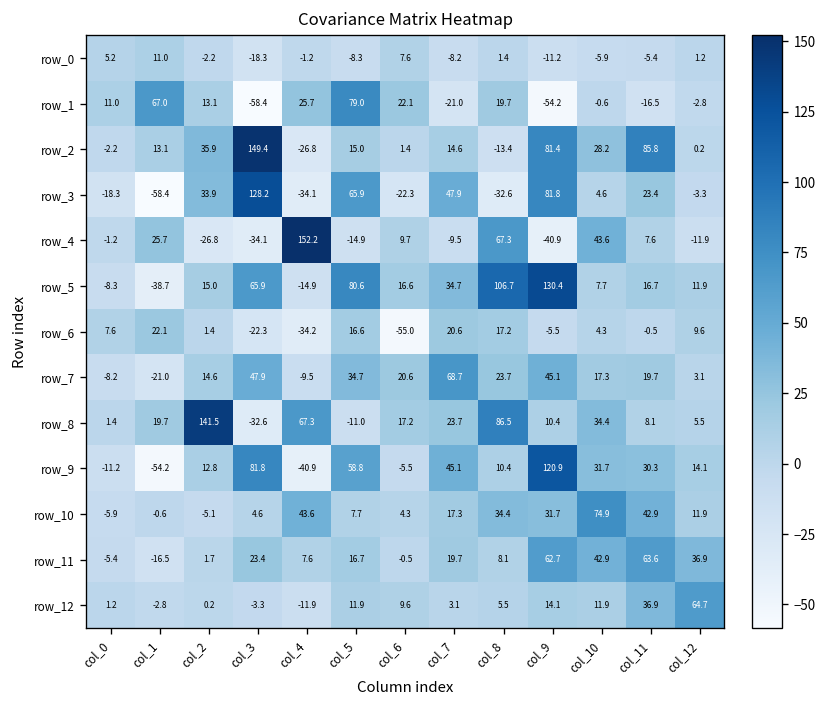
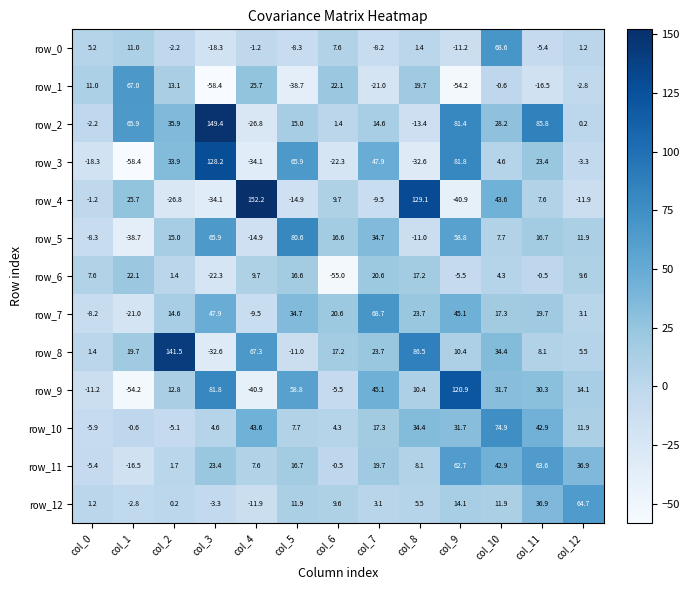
  {
    "row_0": {
      "col_0": 5.2,
      "col_1": 11.0,
      "col_2": -2.2,
      "col_3": -18.3,
      "col_4": -1.2,
      "col_5": -8.3,
      "col_6": 7.6,
      "col_7": -8.2,
      "col_8": 1.4,
      "col_9": -11.2,
-     "col_10": -5.9,
+     "col_10": 68.6,
      "col_11": -5.4,
      "col_12": 1.2
    },
    "row_1": {
      "col_0": 11.0,
      "col_1": 67.0,
      "col_2": 13.1,
      "col_3": -58.4,
      "col_4": 25.7,
-     "col_5": 79.0,
+     "col_5": -38.7,
      "col_6": 22.1,
      "col_7": -21.0,
      "col_8": 19.7,
      "col_9": -54.2,
      "col_10": -0.6,
      "col_11": -16.5,
      "col_12": -2.8
    },
    "row_2": {
      "col_0": -2.2,
-     "col_1": 13.1,
+     "col_1": 65.9,
      "col_2": 35.9,
      "col_3": 149.4,
      "col_4": -26.8,
      "col_5": 15.0,
      "col_6": 1.4,
      "col_7": 14.6,
      "col_8": -13.4,
      "col_9": 81.4,
      "col_10": 28.2,
      "col_11": 85.8,
      "col_12": 0.2
    },
    "row_3": {
      "col_0": -18.3,
      "col_1": -58.4,
      "col_2": 33.9,
      "col_3": 128.2,
      "col_4": -34.1,
      "col_5": 65.9,
      "col_6": -22.3,
      "col_7": 47.9,
      "col_8": -32.6,
      "col_9": 81.8,
      "col_10": 4.6,
      "col_11": 23.4,
      "col_12": -3.3
    },
    "row_4": {
      "col_0": -1.2,
      "col_1": 25.7,
      "col_2": -26.8,
      "col_3": -34.1,
      "col_4": 152.2,
      "col_5": -14.9,
      "col_6": 9.7,
      "col_7": -9.5,
-     "col_8": 67.3,
+     "col_8": 129.1,
      "col_9": -40.9,
      "col_10": 43.6,
      "col_11": 7.6,
      "col_12": -11.9
    },
    "row_5": {
      "col_0": -8.3,
      "col_1": -38.7,
      "col_2": 15.0,
      "col_3": 65.9,
      "col_4": -14.9,
      "col_5": 80.6,
      "col_6": 16.6,
      "col_7": 34.7,
-     "col_8": 106.7,
-     "col_9": 130.4,
+     "col_8": -11.0,
+     "col_9": 58.8,
      "col_10": 7.7,
      "col_11": 16.7,
      "col_12": 11.9
    },
    "row_6": {
      "col_0": 7.6,
      "col_1": 22.1,
      "col_2": 1.4,
      "col_3": -22.3,
-     "col_4": -34.2,
+     "col_4": 9.7,
      "col_5": 16.6,
      "col_6": -55.0,
      "col_7": 20.6,
      "col_8": 17.2,
      "col_9": -5.5,
      "col_10": 4.3,
      "col_11": -0.5,
      "col_12": 9.6
    },
    "row_7": {
      "col_0": -8.2,
      "col_1": -21.0,
      "col_2": 14.6,
      "col_3": 47.9,
      "col_4": -9.5,
      "col_5": 34.7,
      "col_6": 20.6,
      "col_7": 68.7,
      "col_8": 23.7,
      "col_9": 45.1,
      "col_10": 17.3,
      "col_11": 19.7,
      "col_12": 3.1
    },
    "row_8": {
      "col_0": 1.4,
      "col_1": 19.7,
      "col_2": 141.5,
      "col_3": -32.6,
      "col_4": 67.3,
      "col_5": -11.0,
      "col_6": 17.2,
      "col_7": 23.7,
      "col_8": 86.5,
      "col_9": 10.4,
      "col_10": 34.4,
      "col_11": 8.1,
      "col_12": 5.5
    },
    "row_9": {
      "col_0": -11.2,
      "col_1": -54.2,
      "col_2": 12.8,
      "col_3": 81.8,
      "col_4": -40.9,
      "col_5": 58.8,
      "col_6": -5.5,
      "col_7": 45.1,
      "col_8": 10.4,
      "col_9": 120.9,
      "col_10": 31.7,
      "col_11": 30.3,
      "col_12": 14.1
    },
    "row_10": {
      "col_0": -5.9,
      "col_1": -0.6,
      "col_2": -5.1,
      "col_3": 4.6,
      "col_4": 43.6,
      "col_5": 7.7,
      "col_6": 4.3,
      "col_7": 17.3,
      "col_8": 34.4,
      "col_9": 31.7,
      "col_10": 74.9,
      "col_11": 42.9,
      "col_12": 11.9
    },
    "row_11": {
      "col_0": -5.4,
      "col_1": -16.5,
      "col_2": 1.7,
      "col_3": 23.4,
      "col_4": 7.6,
      "col_5": 16.7,
      "col_6": -0.5,
      "col_7": 19.7,
      "col_8": 8.1,
      "col_9": 62.7,
      "col_10": 42.9,
      "col_11": 63.6,
      "col_12": 36.9
    },
    "row_12": {
      "col_0": 1.2,
      "col_1": -2.8,
      "col_2": 0.2,
      "col_3": -3.3,
      "col_4": -11.9,
      "col_5": 11.9,
      "col_6": 9.6,
      "col_7": 3.1,
      "col_8": 5.5,
      "col_9": 14.1,
      "col_10": 11.9,
      "col_11": 36.9,
      "col_12": 64.7
    }
  }
